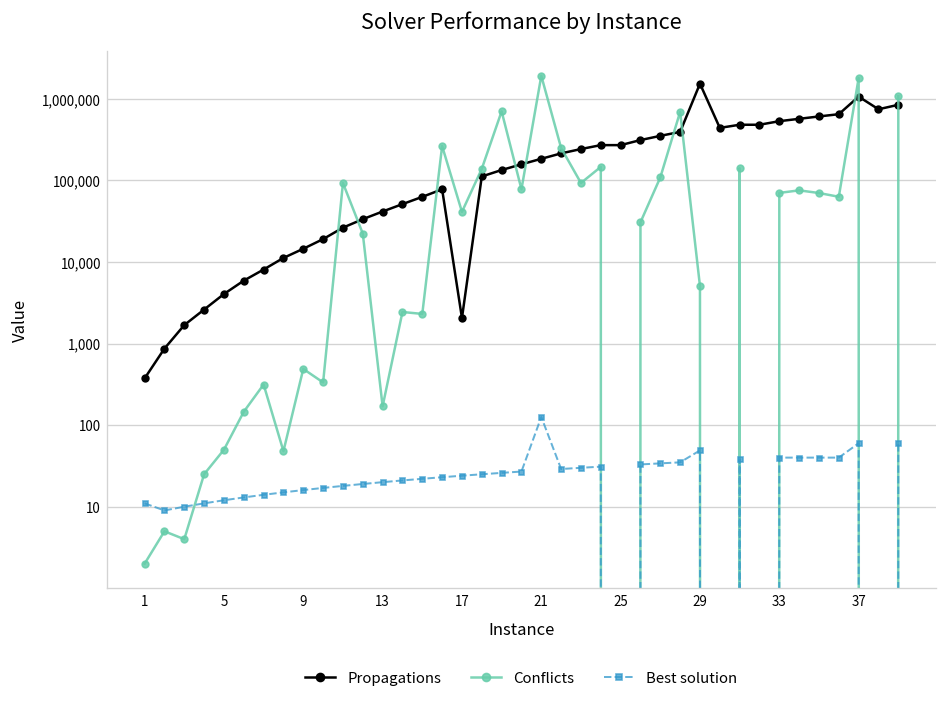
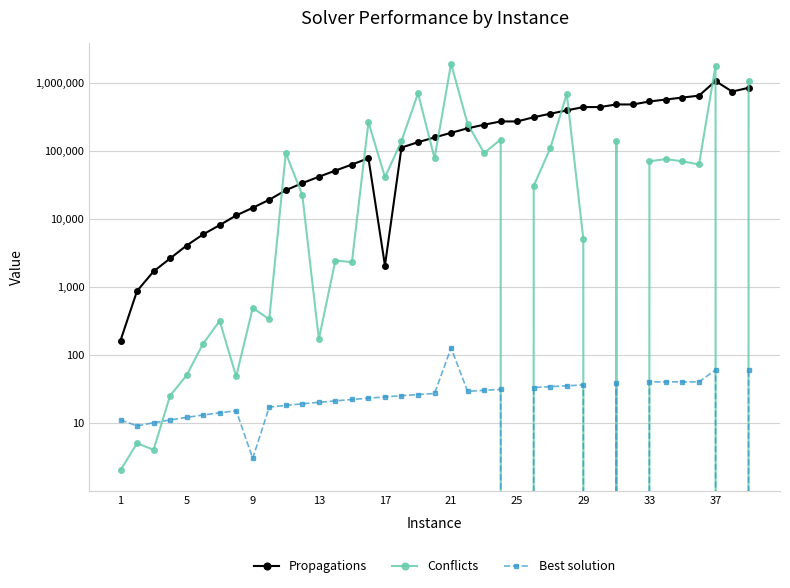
  {
    "Propagations": {
-     "1": "400",
+     "1": "160",
      "5": "4,000",
      "9": "15,000",
      "13": "40,000",
      "17": "2,100",
      "21": "180,000",
      "25": "270,000",
-     "29": "1,500,000",
+     "29": "400,000",
      "33": "500,000",
      "37": "1,100,000"
    },
    "Conflicts": {
      "1": "2",
      "5": "50",
      "9": "500",
      "13": "170",
      "17": "40,000",
      "21": "1,900,000",
      "29": "5,000",
      "33": "70,000",
      "37": "1,800,000"
    },
    "Best solution": {
      "1": "11",
      "5": "12",
-     "9": "16",
+     "9": "3",
      "13": "20",
      "17": "24",
      "21": "130",
-     "29": "50",
+     "29": "40",
      "33": "40",
      "37": "60"
    }
  }
